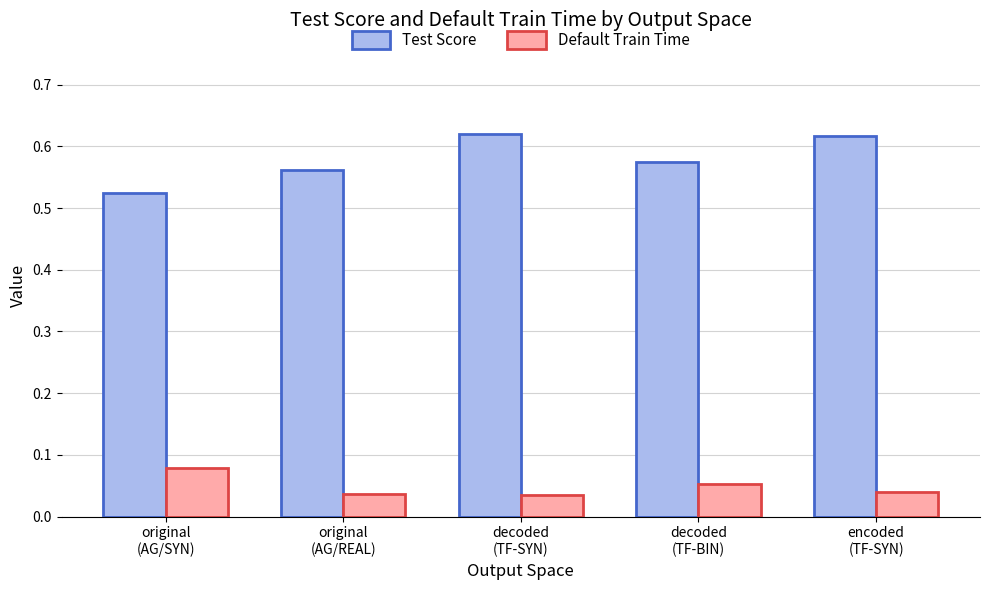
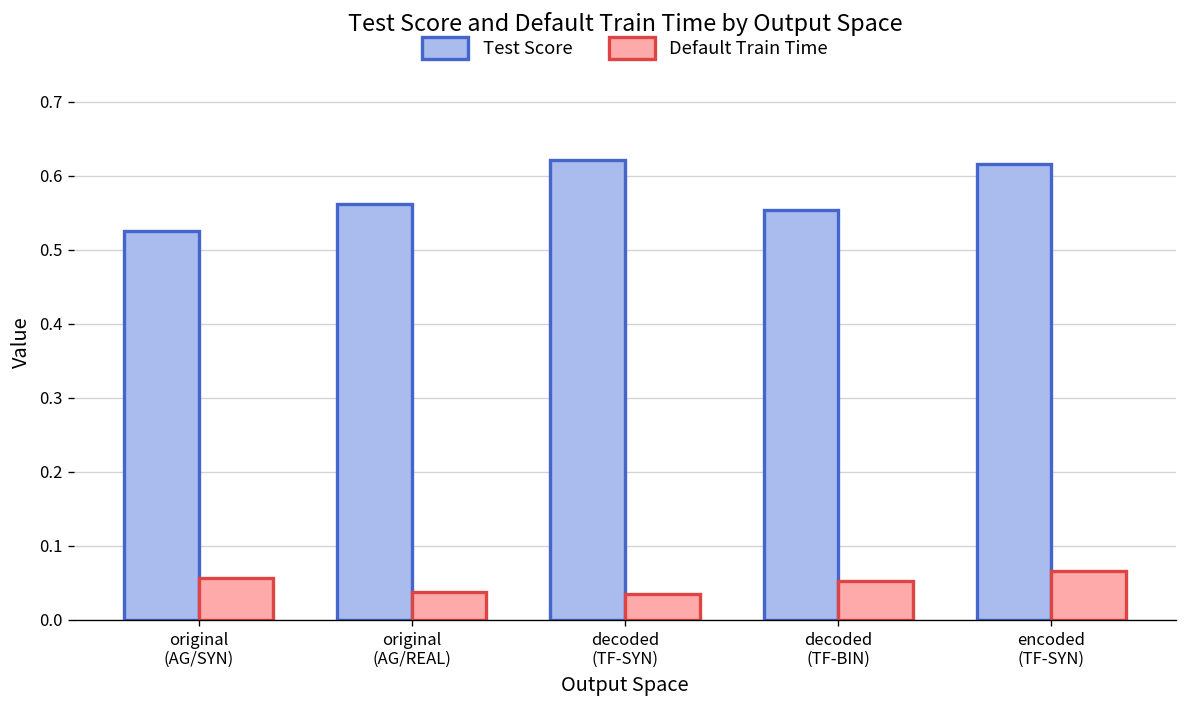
  {
    "Test Score": {
      "original (AG/SYN)": 0.52,
      "original (AG/REAL)": 0.56,
      "decoded (TF-SYN)": 0.62,
-     "decoded (TF-BIN)": 0.57,
+     "decoded (TF-BIN)": 0.55,
      "encoded (TF-SYN)": 0.62
    },
    "Default Train Time": {
-     "original (AG/SYN)": 0.08,
+     "original (AG/SYN)": 0.06,
      "original (AG/REAL)": 0.04,
      "decoded (TF-SYN)": 0.04,
      "decoded (TF-BIN)": 0.05,
-     "encoded (TF-SYN)": 0.04
+     "encoded (TF-SYN)": 0.07
    }
  }
